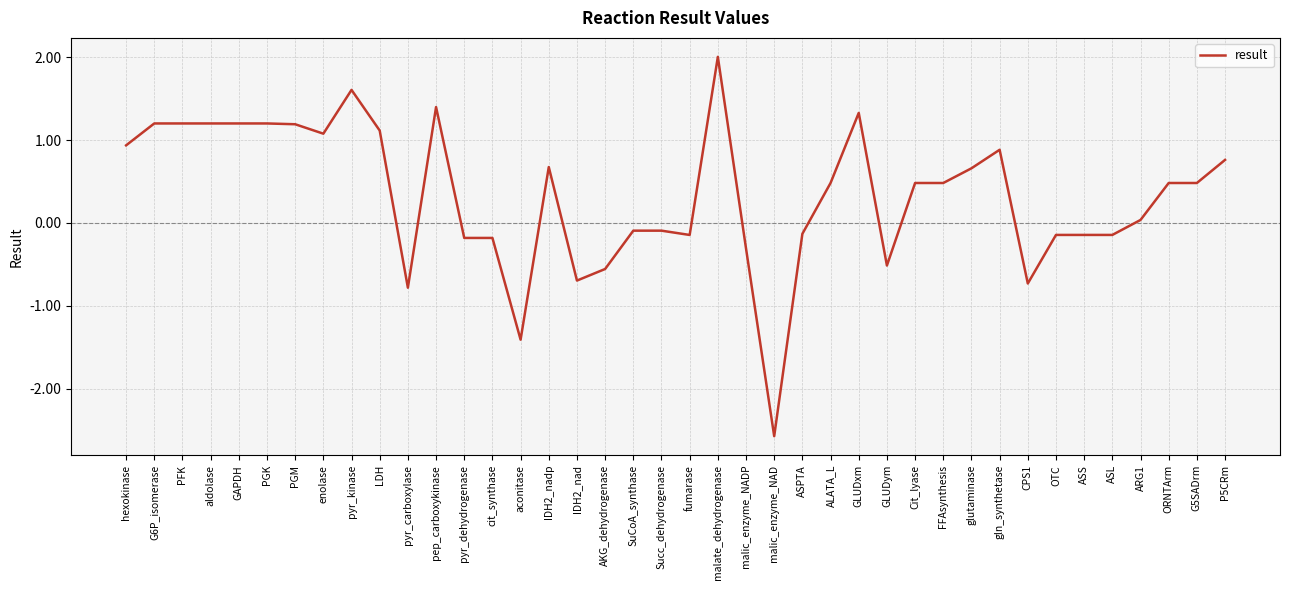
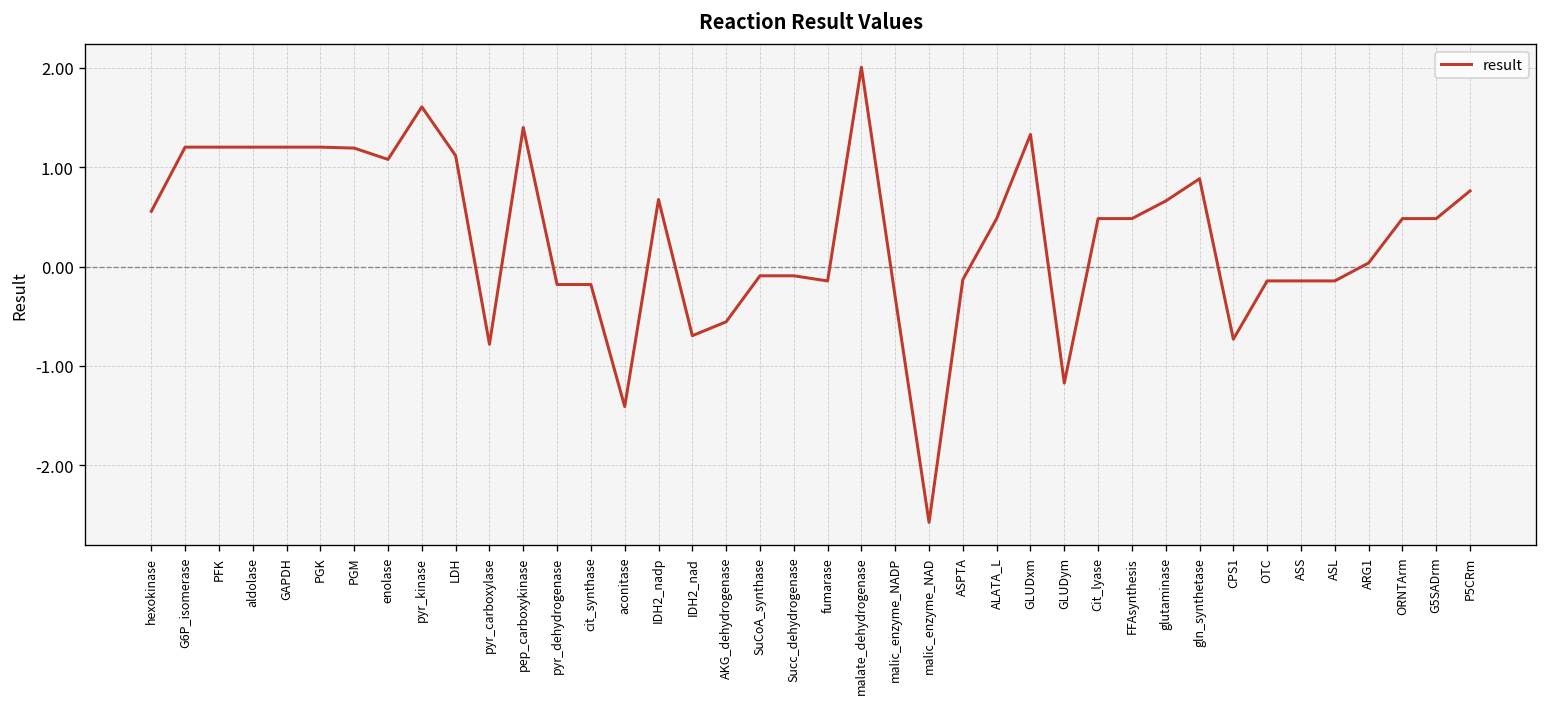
  {
-   "hexokinase": 0.9,
+   "hexokinase": 0.6,
    "G6P_isomerase": 1.2,
    "PFK": 1.2,
    "aldolase": 1.2,
    "GAPDH": 1.2,
    "PGK": 1.2,
    "PGM": 1.2,
    "enolase": 1.1,
    "pyr_kinase": 1.6,
    "LDH": 1.1,
    "pyr_carboxylase": -0.8,
    "pep_carboxykinase": 1.4,
    "pyr_dehydrogenase": -0.2,
    "cit_synthase": -0.2,
    "aconitase": -1.4,
    "IDH2_nadp": 0.7,
    "IDH2_nad": -0.7,
    "AKG_dehydrogenase": -0.6,
    "SuCoA_synthase": -0.1,
    "Succ_dehydrogenase": -0.1,
    "fumarase": -0.1,
    "malate_dehydrogenase": 2.0,
    "malic_enzyme_NADP": -0.3,
    "malic_enzyme_NAD": -2.6,
    "ASPTA": -0.1,
    "ALATA_L": 0.5,
    "GLUDxm": 1.3,
-   "GLUDym": -0.5,
+   "GLUDym": -1.2,
    "Cit_lyase": 0.5,
    "FFAsynthesis": 0.5,
    "glutaminase": 0.7,
    "gln_synthetase": 0.9,
    "CPS1": -0.7,
    "OTC": -0.1,
    "ASS": -0.1,
    "ASL": -0.1,
    "ARG1": 0.0,
    "ORNTArm": 0.5,
    "G5SADrm": 0.5,
    "P5CRm": 0.8
  }
